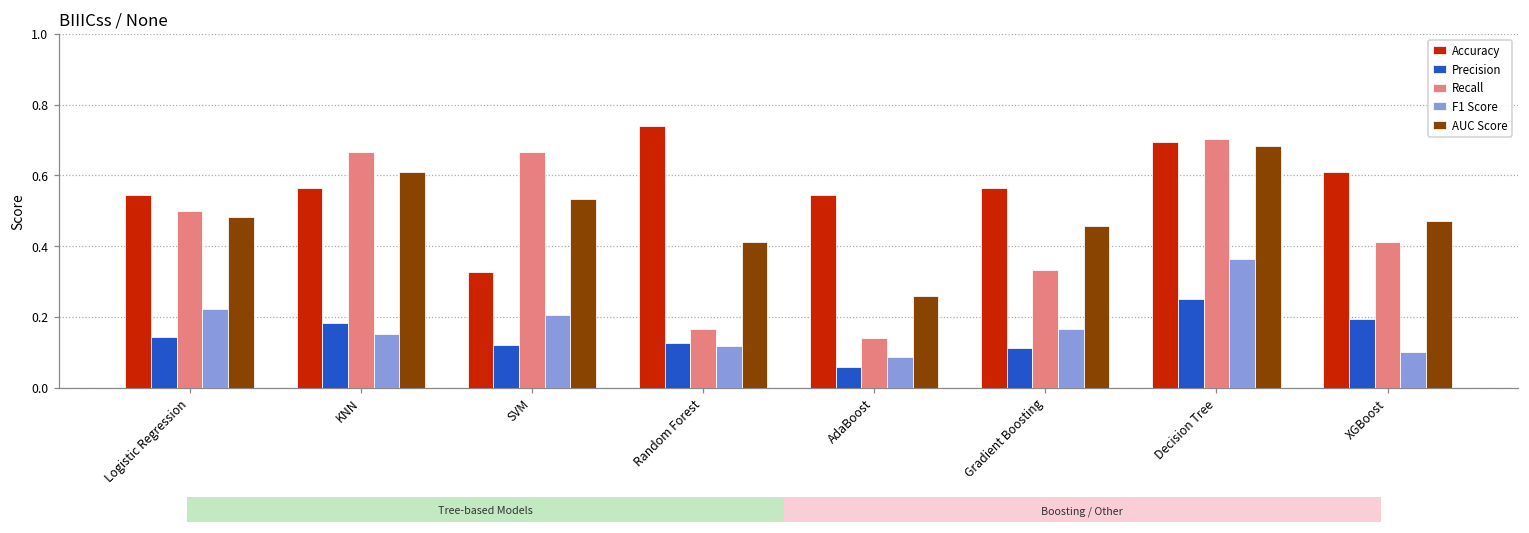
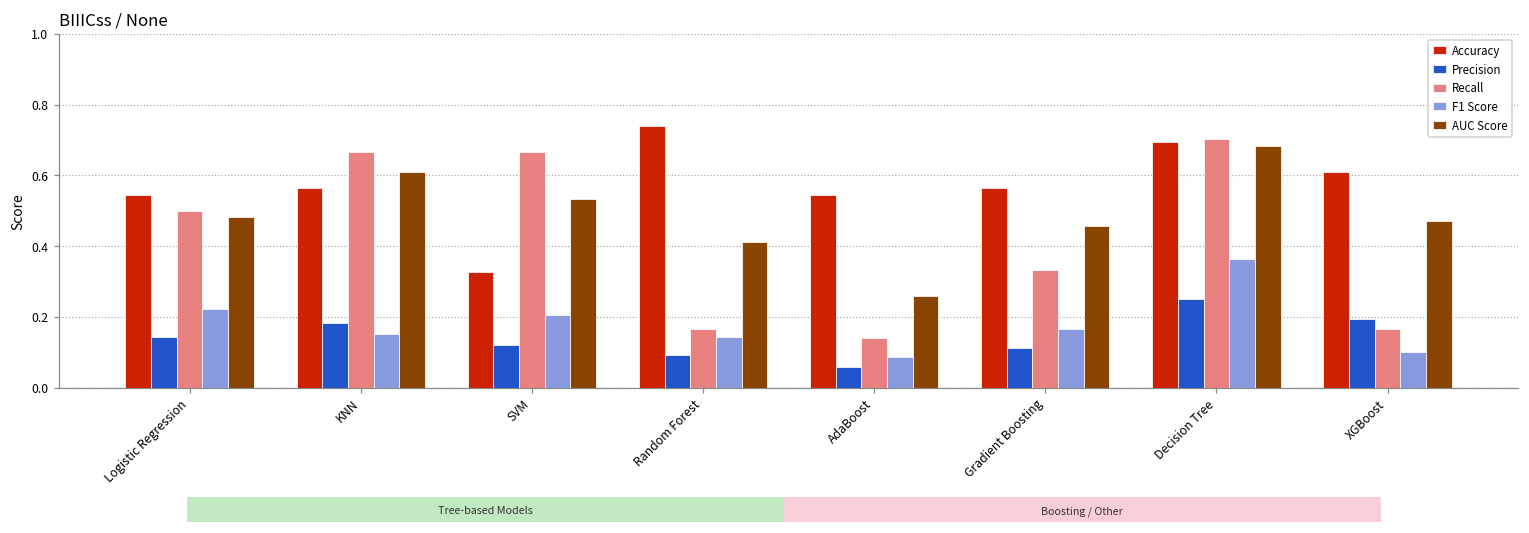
  {
    "Accuracy": {
      "Logistic Regression": 0.54,
      "KNN": 0.57,
      "SVM": 0.33,
      "Random Forest": 0.74,
      "AdaBoost": 0.54,
      "Gradient Boosting": 0.57,
      "Decision Tree": 0.70,
      "XGBoost": 0.61
    },
    "Precision": {
      "Logistic Regression": 0.14,
      "KNN": 0.18,
      "SVM": 0.12,
-     "Random Forest": 0.13,
+     "Random Forest": 0.09,
      "AdaBoost": 0.06,
      "Gradient Boosting": 0.11,
      "Decision Tree": 0.25,
      "XGBoost": 0.19
    },
    "Recall": {
      "Logistic Regression": 0.50,
      "KNN": 0.67,
      "SVM": 0.67,
      "Random Forest": 0.17,
      "AdaBoost": 0.14,
      "Gradient Boosting": 0.33,
      "Decision Tree": 0.70,
-     "XGBoost": 0.41
+     "XGBoost": 0.17
    },
    "F1 Score": {
      "Logistic Regression": 0.22,
      "KNN": 0.15,
      "SVM": 0.21,
-     "Random Forest": 0.12,
+     "Random Forest": 0.14,
      "AdaBoost": 0.09,
      "Gradient Boosting": 0.17,
      "Decision Tree": 0.36,
      "XGBoost": 0.10
    },
    "AUC Score": {
      "Logistic Regression": 0.48,
      "KNN": 0.61,
      "SVM": 0.53,
      "Random Forest": 0.41,
      "AdaBoost": 0.26,
      "Gradient Boosting": 0.46,
      "Decision Tree": 0.68,
      "XGBoost": 0.47
    }
  }
